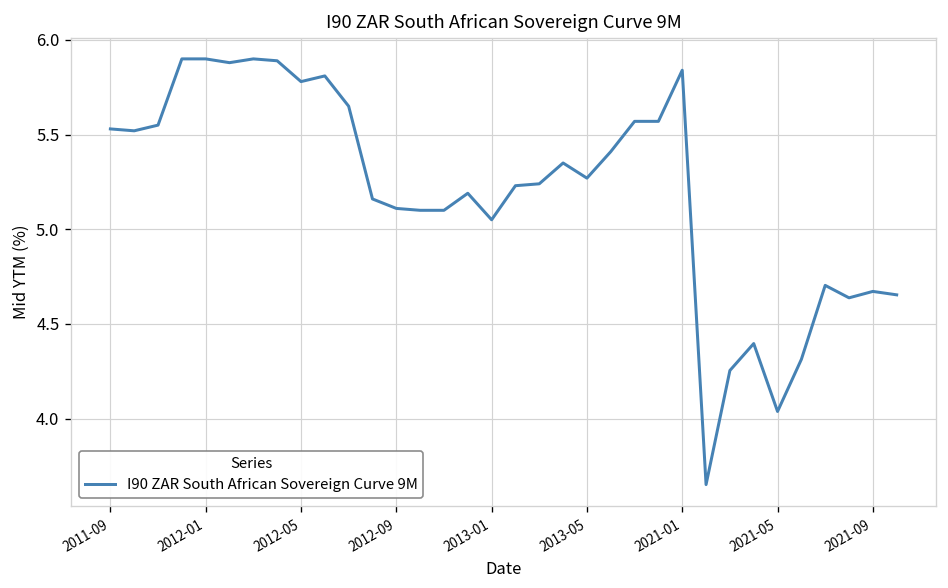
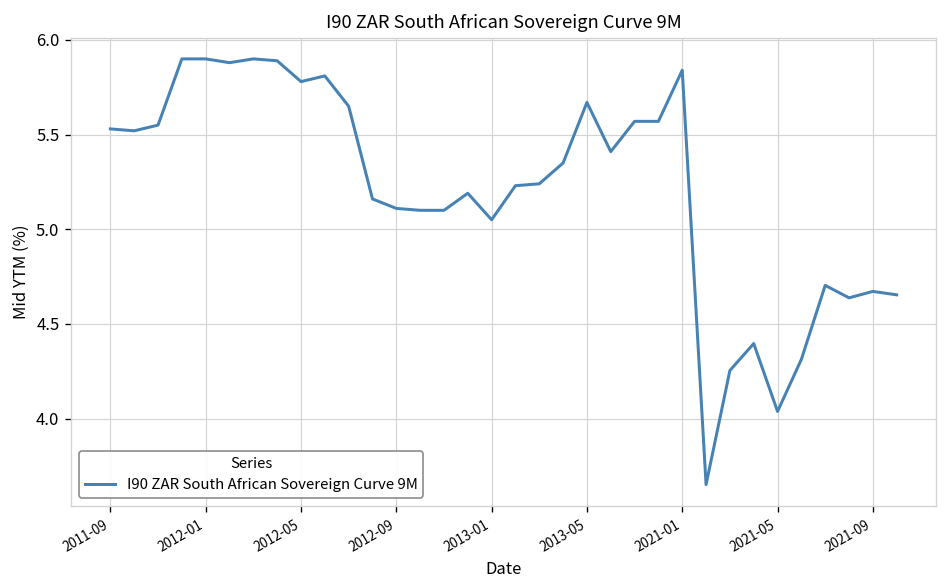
  {
    "2011-09": 5.53,
    "2012-01": 5.90,
    "2012-05": 5.78,
    "2012-09": 5.11,
    "2013-01": 5.05,
-   "2013-05": 5.27,
+   "2013-05": 5.67,
    "2021-01": 5.84,
    "2021-05": 4.04,
    "2021-09": 4.67
  }
